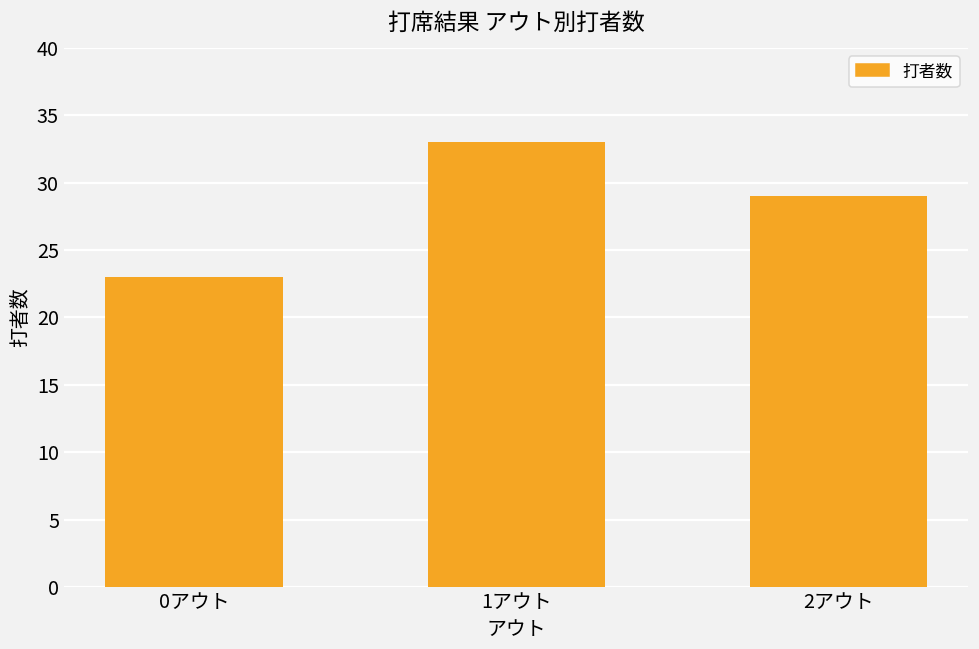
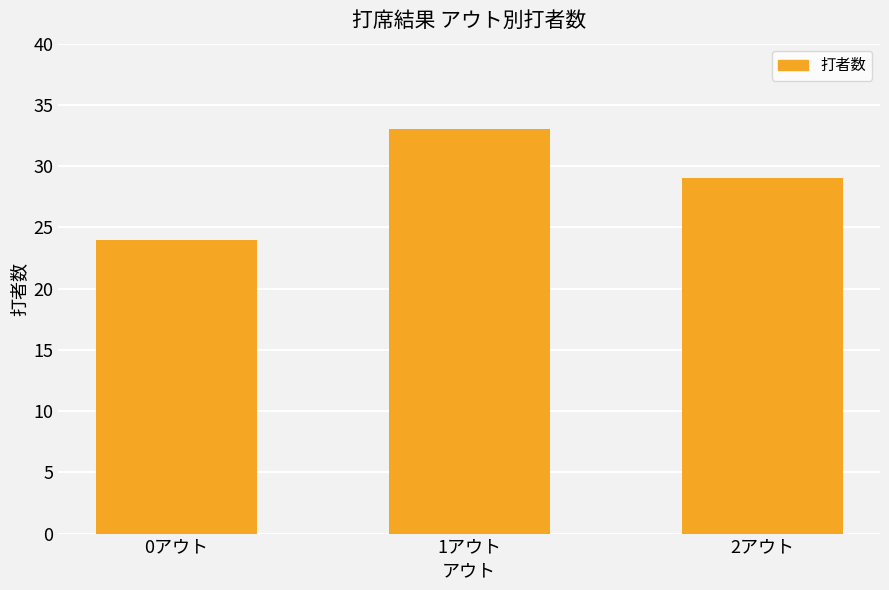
  {
-   "0アウト": 23,
+   "0アウト": 24,
    "1アウト": 33,
    "2アウト": 29
  }
